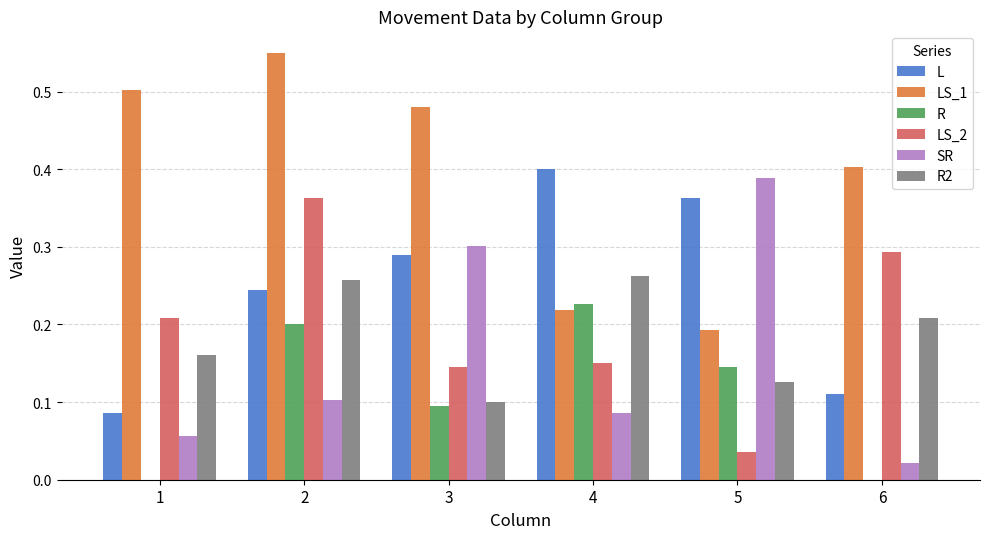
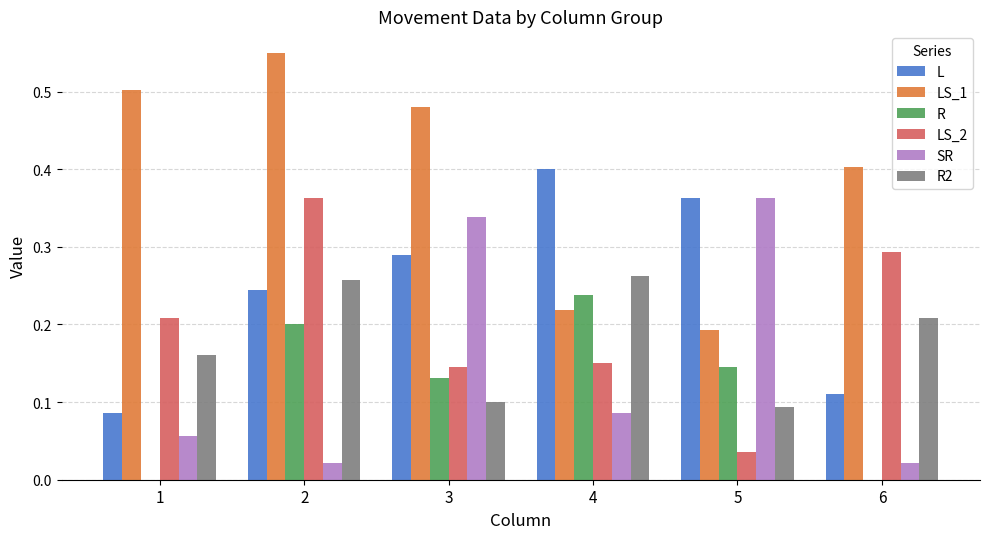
  {
    "L": {
      "1": 0.09,
      "2": 0.24,
      "3": 0.29,
      "4": 0.40,
      "5": 0.36,
      "6": 0.11
    },
    "R": {
      "1": 0.00,
      "2": 0.20,
-     "3": 0.10,
-     "4": 0.23,
+     "3": 0.13,
+     "4": 0.24,
      "5": 0.14,
      "6": 0.00
    },
    "SR": {
      "1": 0.06,
-     "2": 0.10,
-     "3": 0.30,
+     "2": 0.02,
+     "3": 0.34,
      "4": 0.09,
-     "5": 0.39,
+     "5": 0.36,
      "6": 0.02
    },
    "R2": {
      "1": 0.16,
      "2": 0.26,
      "3": 0.10,
      "4": 0.26,
-     "5": 0.13,
+     "5": 0.09,
      "6": 0.21
    }
  }
